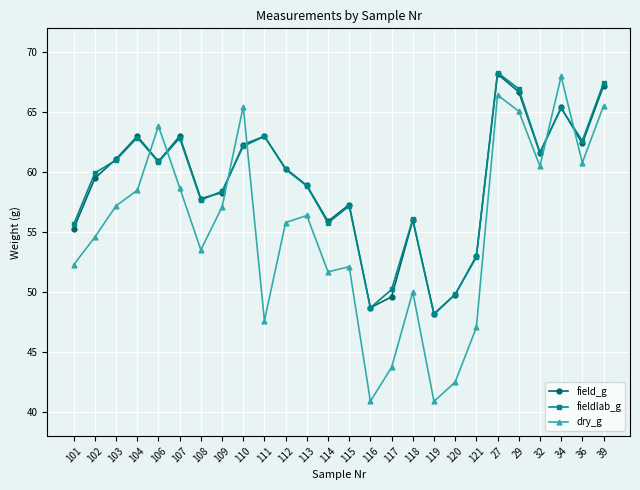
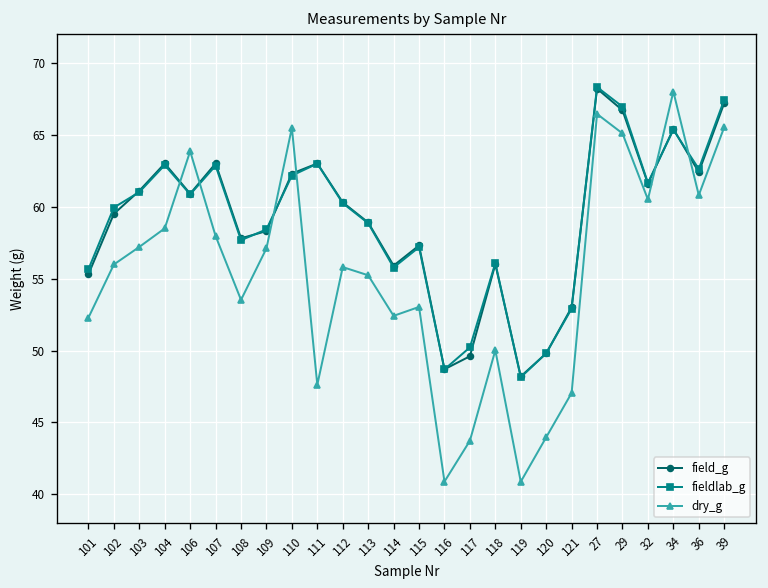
  {
    "dry_g": {
      "101": 52.3,
-     "102": 54.6,
+     "102": 56.0,
      "103": 57.2,
      "104": 58.5,
      "106": 63.9,
-     "107": 58.7,
+     "107": 58.0,
      "108": 53.5,
      "109": 57.1,
      "110": 65.5,
      "111": 47.6,
      "112": 55.8,
-     "113": 56.4,
-     "114": 51.7,
-     "115": 52.1,
+     "113": 55.2,
+     "114": 52.4,
+     "115": 53.0,
      "116": 40.9,
      "117": 43.7,
      "118": 50.0,
      "119": 40.9,
-     "120": 42.5,
+     "120": 44.0,
      "121": 47.1,
      "27": 66.4,
      "29": 65.1,
      "32": 60.5,
      "34": 68.0,
      "36": 60.8,
      "39": 65.5
    }
  }
